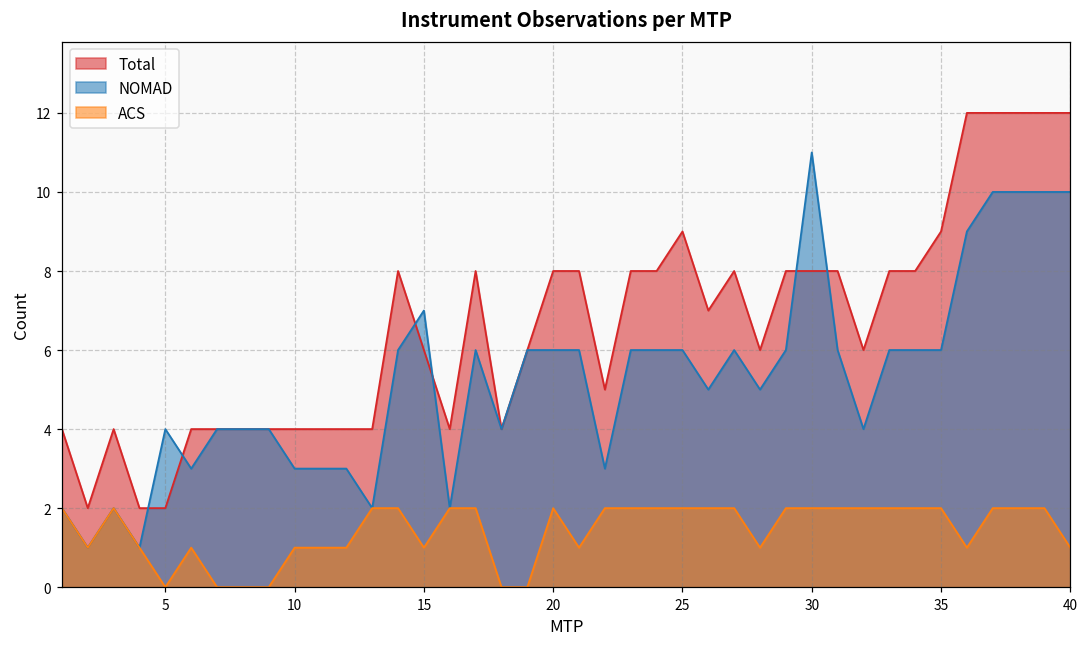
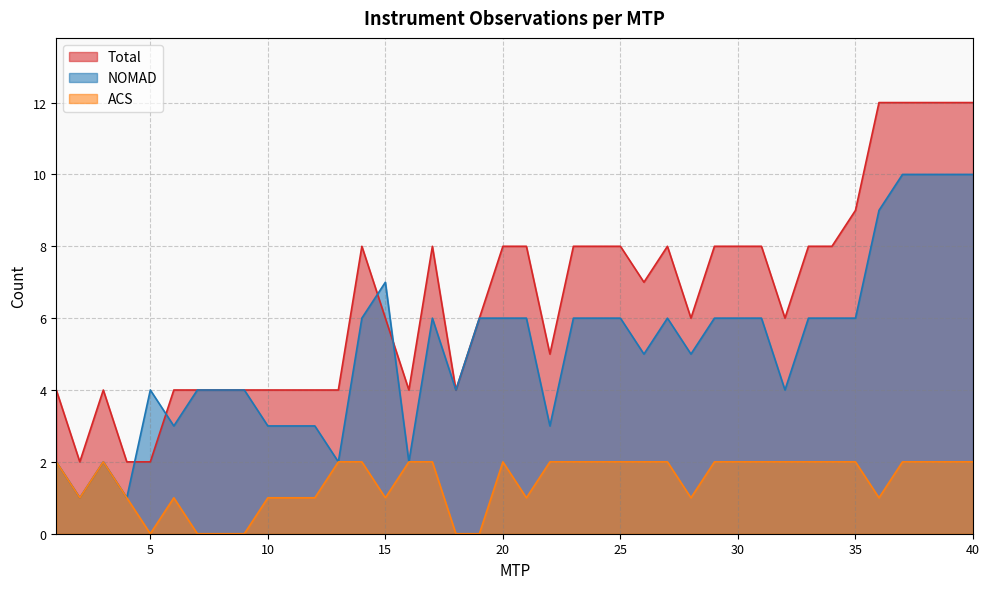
  {
    "Total": {
      "5": 2,
      "10": 4,
      "15": 6,
      "20": 8,
-     "25": 9,
+     "25": 8,
      "30": 8,
      "35": 9,
      "40": 12
    },
    "NOMAD": {
      "5": 4,
      "10": 3,
      "15": 7,
      "20": 6,
      "25": 6,
-     "30": 11,
+     "30": 6,
      "35": 6,
      "40": 10
    },
    "ACS": {
      "5": 0,
      "10": 1,
      "15": 1,
      "20": 2,
      "25": 2,
      "30": 2,
      "35": 2,
-     "40": 1
+     "40": 2
    }
  }
